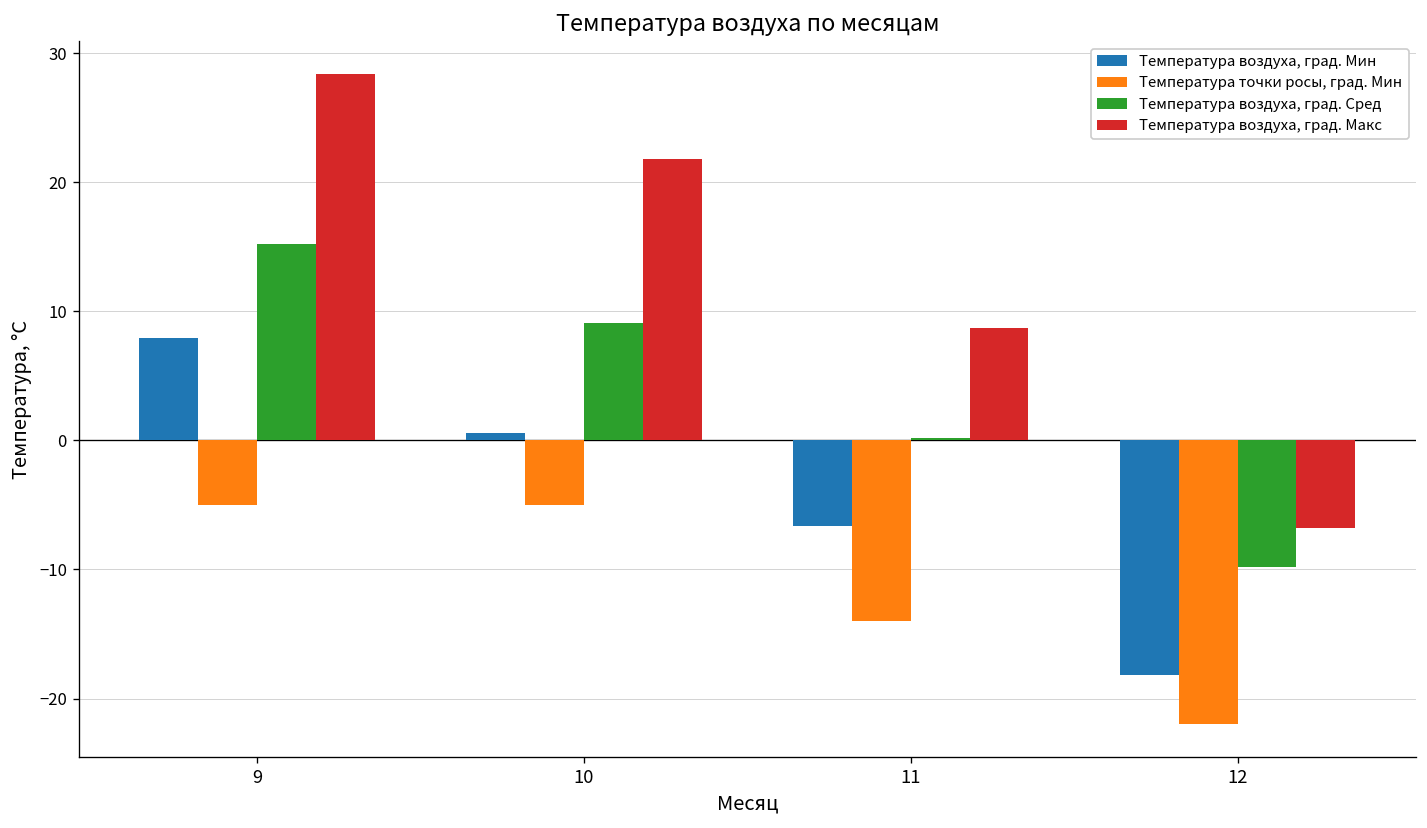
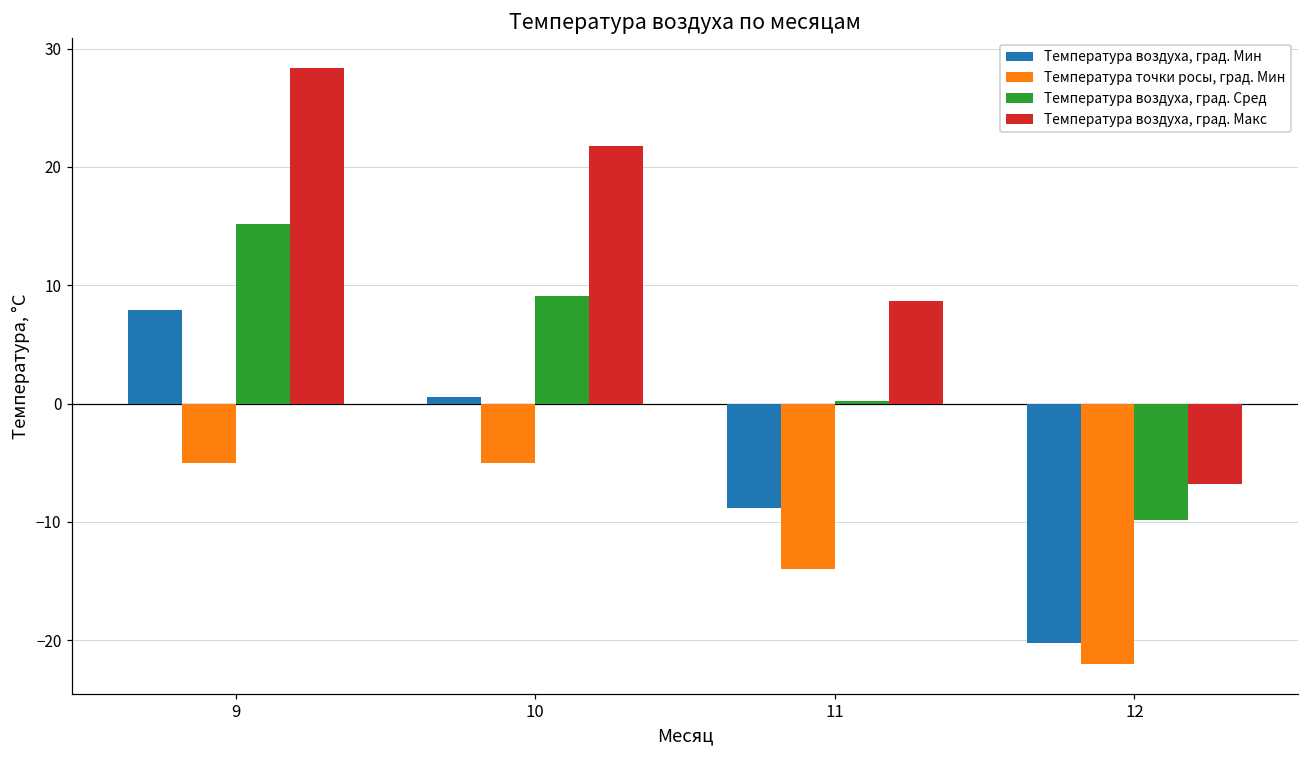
  {
    "Температура воздуха, град. Мин": {
      "9": 7.9,
      "10": 0.6,
-     "11": -6.6,
-     "12": -18.2
+     "11": -8.8,
+     "12": -20.2
    },
    "Температура точки росы, град. Мин": {
      "9": -5.0,
      "10": -5.0,
      "11": -14.0,
      "12": -22.0
    },
    "Температура воздуха, град. Сред": {
      "9": 15.2,
      "10": 9.1,
      "12": -9.8
    },
    "Температура воздуха, град. Макс": {
      "9": 28.4,
      "10": 21.8,
      "11": 8.7,
      "12": -6.8
    }
  }
